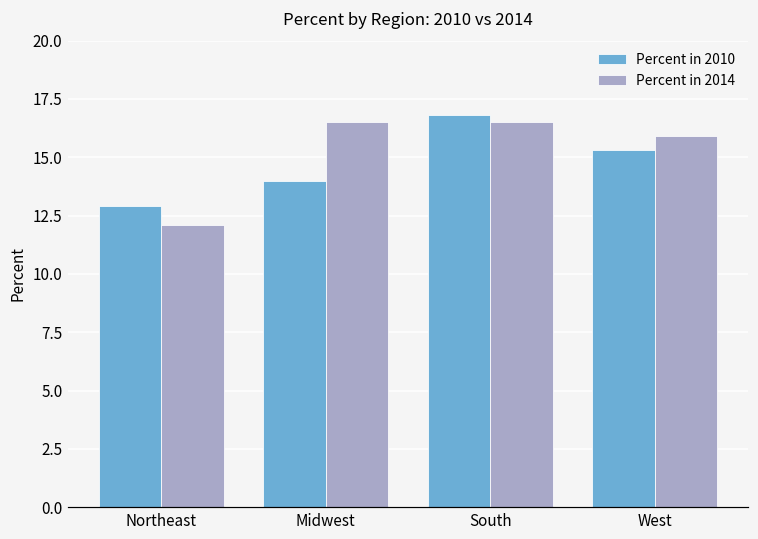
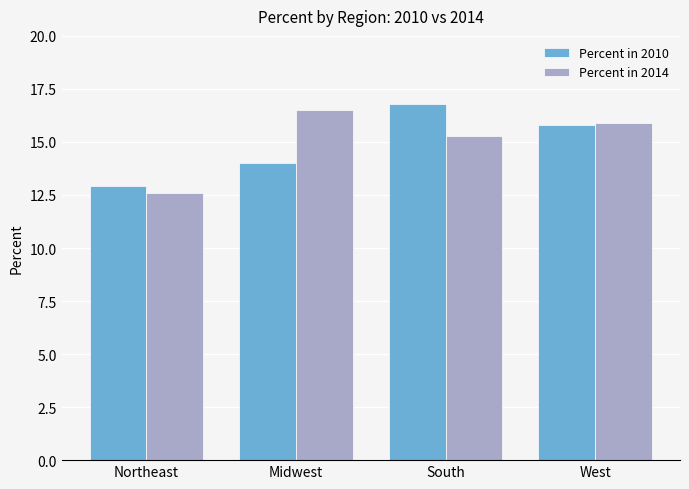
  {
    "Percent in 2010": {
      "Northeast": 12.9,
      "Midwest": 14.0,
      "South": 16.8,
-     "West": 15.3
+     "West": 15.8
    },
    "Percent in 2014": {
-     "Northeast": 12.1,
+     "Northeast": 12.6,
      "Midwest": 16.5,
-     "South": 16.5,
+     "South": 15.3,
      "West": 15.9
    }
  }
